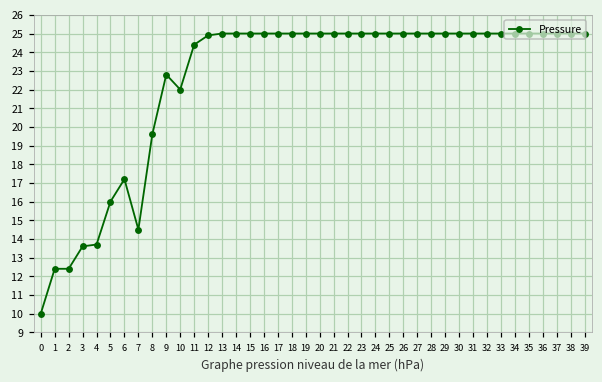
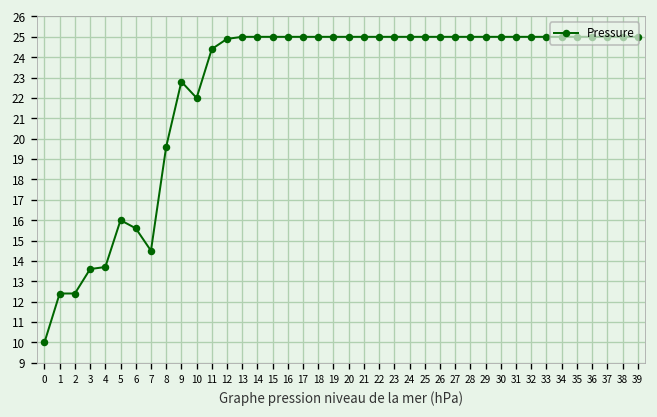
  {
    "0": 10.0,
    "1": 12.4,
    "2": 12.4,
    "3": 13.6,
    "4": 13.7,
    "5": 16.0,
-   "6": 17.2,
+   "6": 15.6,
    "7": 14.5,
    "8": 19.6,
    "9": 22.8,
    "10": 22.0,
    "11": 24.4,
    "12": 24.9,
    "13": 25.0,
    "14": 25.0,
    "15": 25.0,
    "16": 25.0,
    "17": 25.0,
    "18": 25.0,
    "19": 25.0,
    "20": 25.0,
    "21": 25.0,
    "22": 25.0,
    "23": 25.0,
    "24": 25.0,
    "25": 25.0,
    "26": 25.0,
    "27": 25.0,
    "28": 25.0,
    "29": 25.0,
    "30": 25.0,
    "31": 25.0,
    "32": 25.0,
    "33": 25.0
  }
